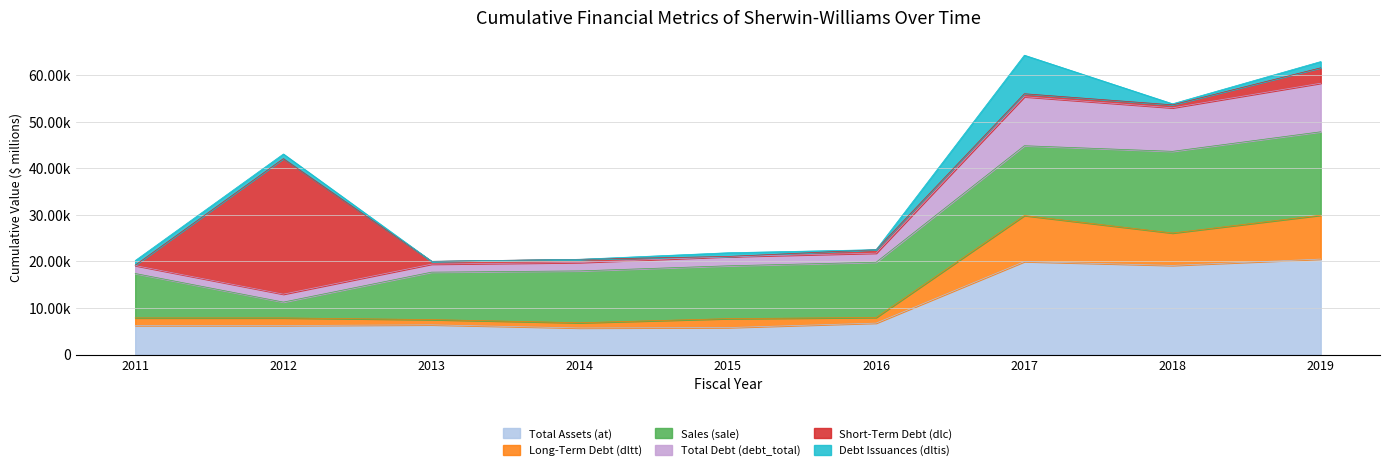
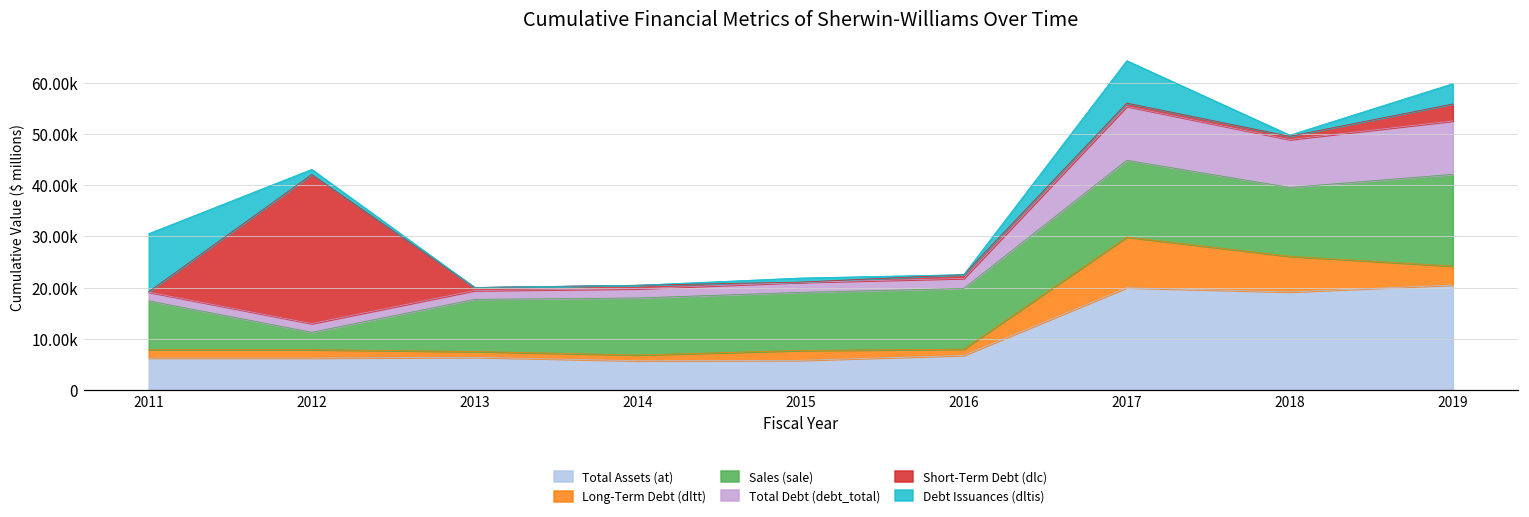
  {
    "Long-Term Debt (dltt)": {
      "2011": 2000,
      "2012": 2000,
      "2013": 1000,
      "2014": 1000,
      "2015": 2000,
      "2016": 1000,
      "2017": 10000,
      "2018": 7000,
-     "2019": 9000
+     "2019": 4000
    },
    "Sales (sale)": {
      "2011": 10000,
      "2012": 3000,
      "2013": 10000,
      "2014": 11000,
      "2015": 11000,
      "2016": 12000,
      "2017": 15000,
-     "2018": 18000,
+     "2018": 13000,
      "2019": 18000
    },
    "Short-Term Debt (dlc)": {
      "2012": 29000,
      "2017": 1000,
      "2019": 3000
    },
    "Debt Issuances (dltis)": {
-     "2011": 1000,
+     "2011": 11000,
      "2012": 1000,
      "2015": 1000,
      "2017": 8000,
-     "2019": 1000
+     "2019": 4000
    }
  }
